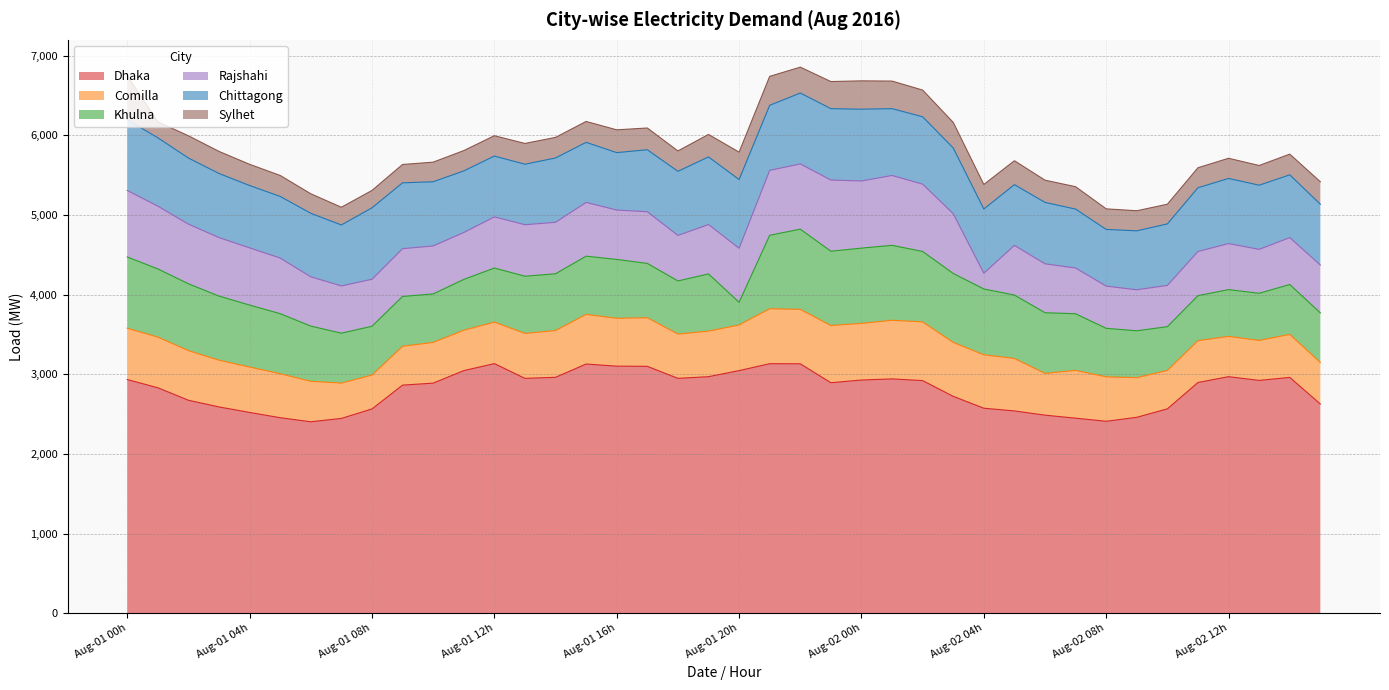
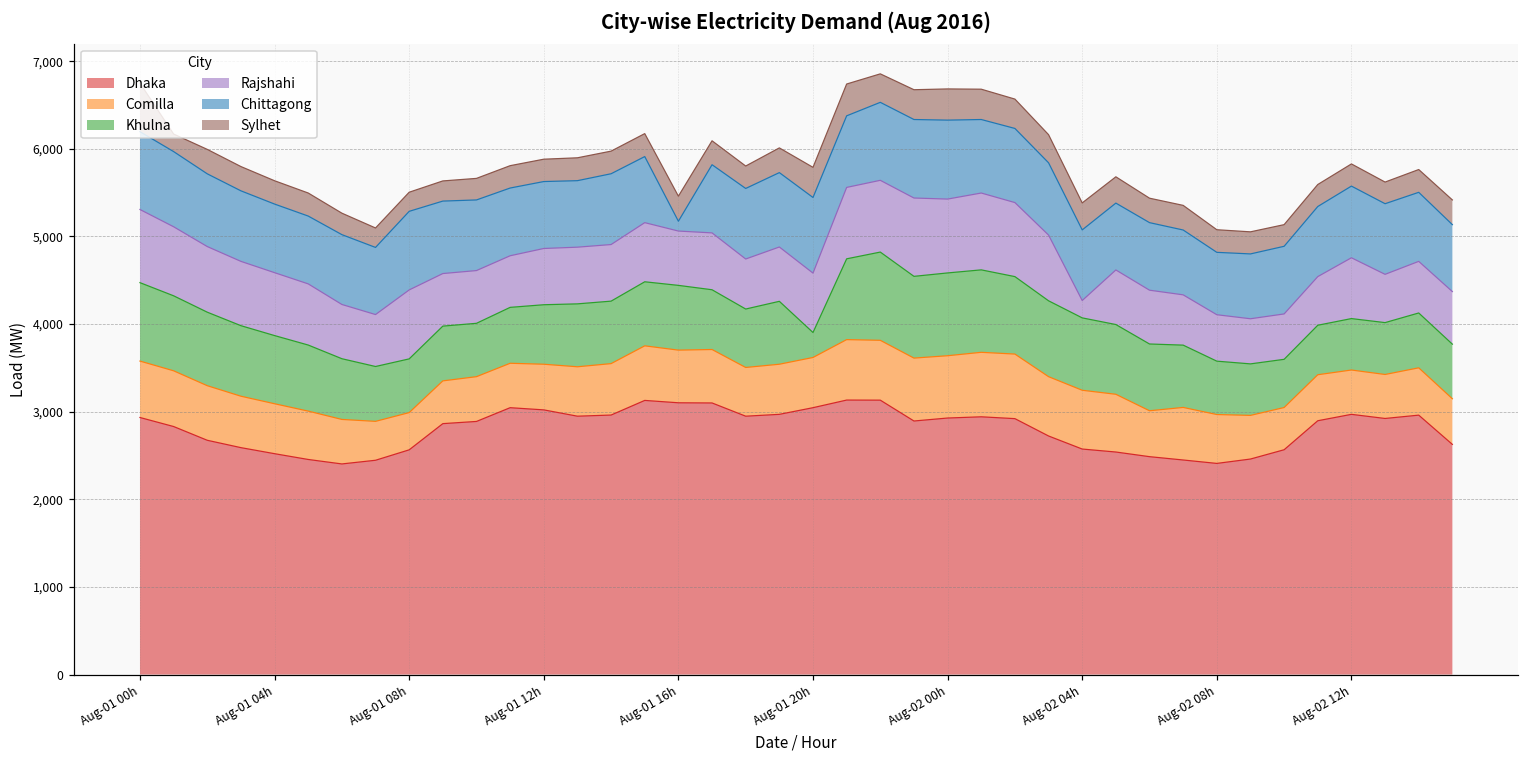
  {
    "Dhaka": {
      "Aug-01 00h": "2,900",
      "Aug-01 04h": "2,500",
      "Aug-01 08h": "2,600",
-     "Aug-01 12h": "3,100",
+     "Aug-01 12h": "3,000",
      "Aug-01 16h": "3,100",
      "Aug-01 20h": "3,000",
      "Aug-02 00h": "2,900",
      "Aug-02 04h": "2,600",
      "Aug-02 08h": "2,400",
      "Aug-02 12h": "3,000"
    },
    "Comilla": {
      "Aug-01 00h": "600",
      "Aug-01 04h": "600",
      "Aug-01 08h": "400",
      "Aug-01 12h": "500",
      "Aug-01 16h": "600",
      "Aug-01 20h": "600",
      "Aug-02 00h": "700",
      "Aug-02 04h": "700",
      "Aug-02 08h": "600",
      "Aug-02 12h": "500"
    },
    "Khulna": {
      "Aug-01 00h": "900",
      "Aug-01 04h": "800",
      "Aug-01 08h": "600",
      "Aug-01 12h": "700",
      "Aug-01 16h": "700",
      "Aug-01 20h": "300",
      "Aug-02 00h": "900",
      "Aug-02 04h": "800",
      "Aug-02 08h": "600",
      "Aug-02 12h": "600"
    },
    "Rajshahi": {
      "Aug-01 00h": "800",
      "Aug-01 04h": "700",
-     "Aug-01 08h": "600",
+     "Aug-01 08h": "800",
      "Aug-01 12h": "600",
      "Aug-01 16h": "600",
      "Aug-01 20h": "700",
      "Aug-02 00h": "800",
      "Aug-02 04h": "200",
      "Aug-02 08h": "500",
-     "Aug-02 12h": "600"
+     "Aug-02 12h": "700"
    },
    "Chittagong": {
      "Aug-01 04h": "800",
      "Aug-01 08h": "900",
      "Aug-01 12h": "800",
-     "Aug-01 16h": "700",
+     "Aug-01 16h": "100",
      "Aug-01 20h": "900",
      "Aug-02 00h": "900",
      "Aug-02 04h": "800",
      "Aug-02 08h": "700",
      "Aug-02 12h": "800"
    },
    "Sylhet": {
      "Aug-01 04h": "300",
      "Aug-01 08h": "200",
      "Aug-01 12h": "300",
      "Aug-01 16h": "300",
      "Aug-01 20h": "300",
      "Aug-02 00h": "400",
      "Aug-02 04h": "300",
      "Aug-02 08h": "300",
      "Aug-02 12h": "300"
    }
  }
